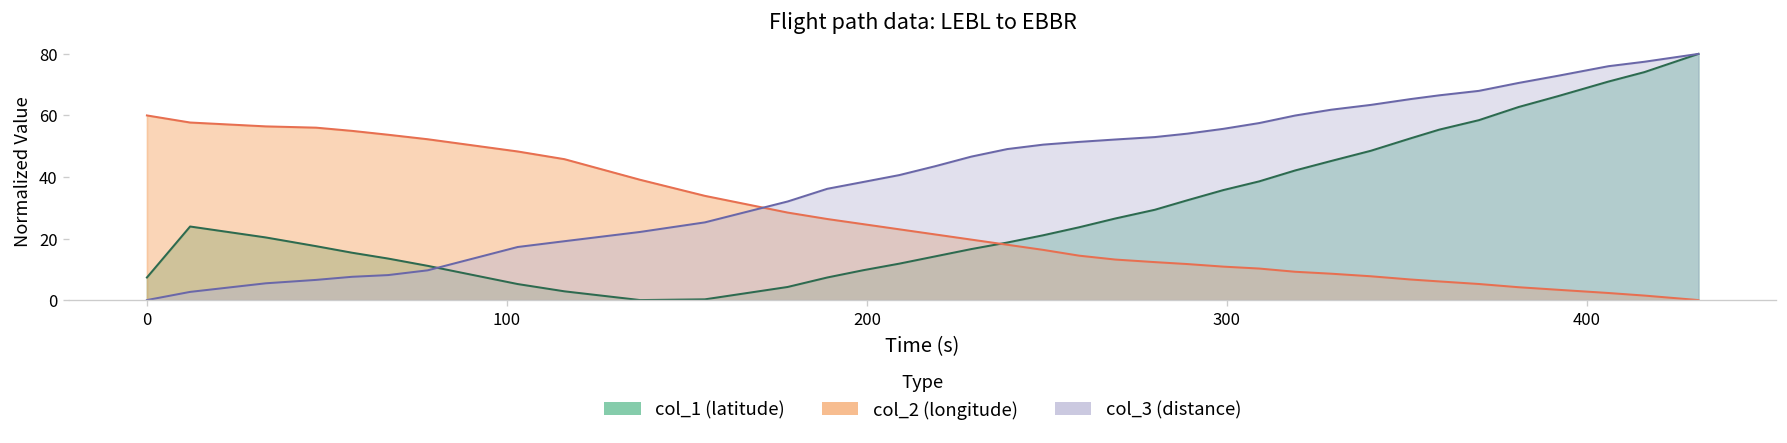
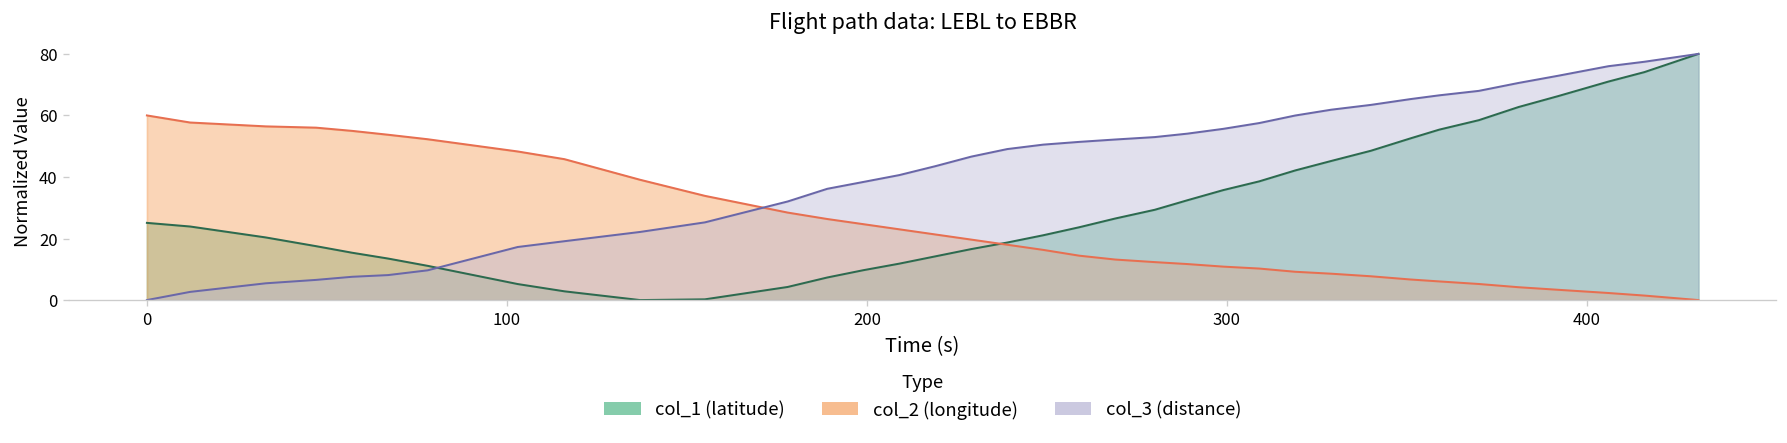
  {
    "col_1 (latitude)": {
-     "0": 7
+     "0": 25
    },
    "col_2 (longitude)": {
      "0": 60
    },
    "col_3 (distance)": {
      "0": 0
    }
  }
